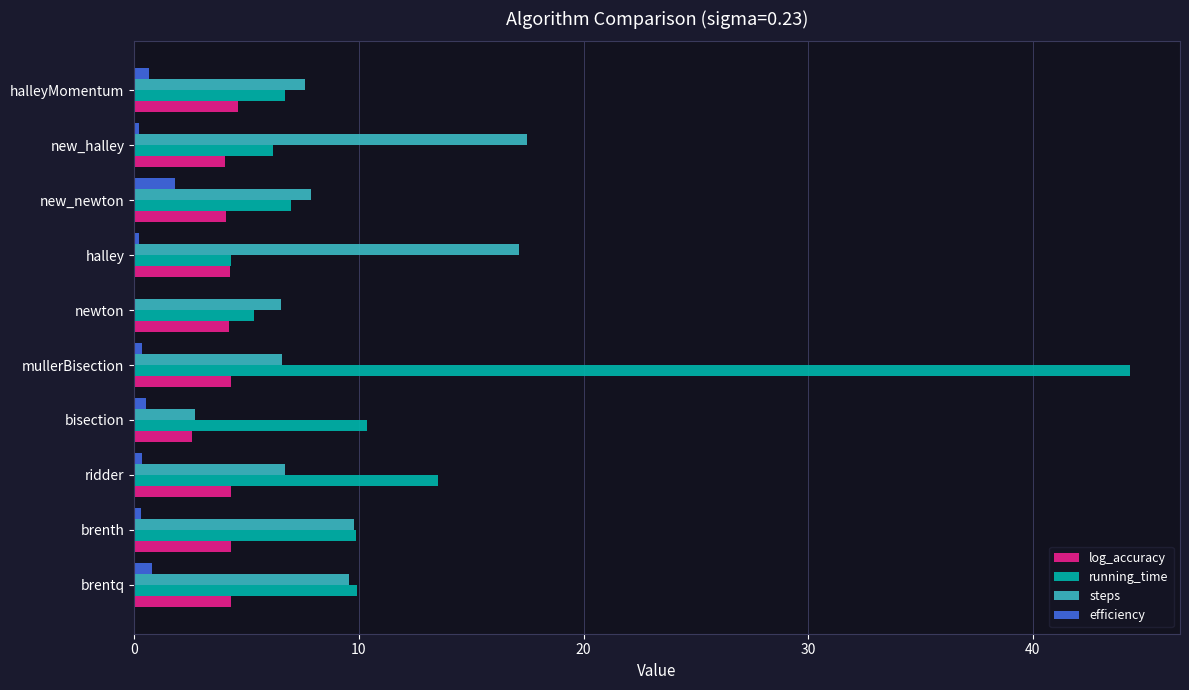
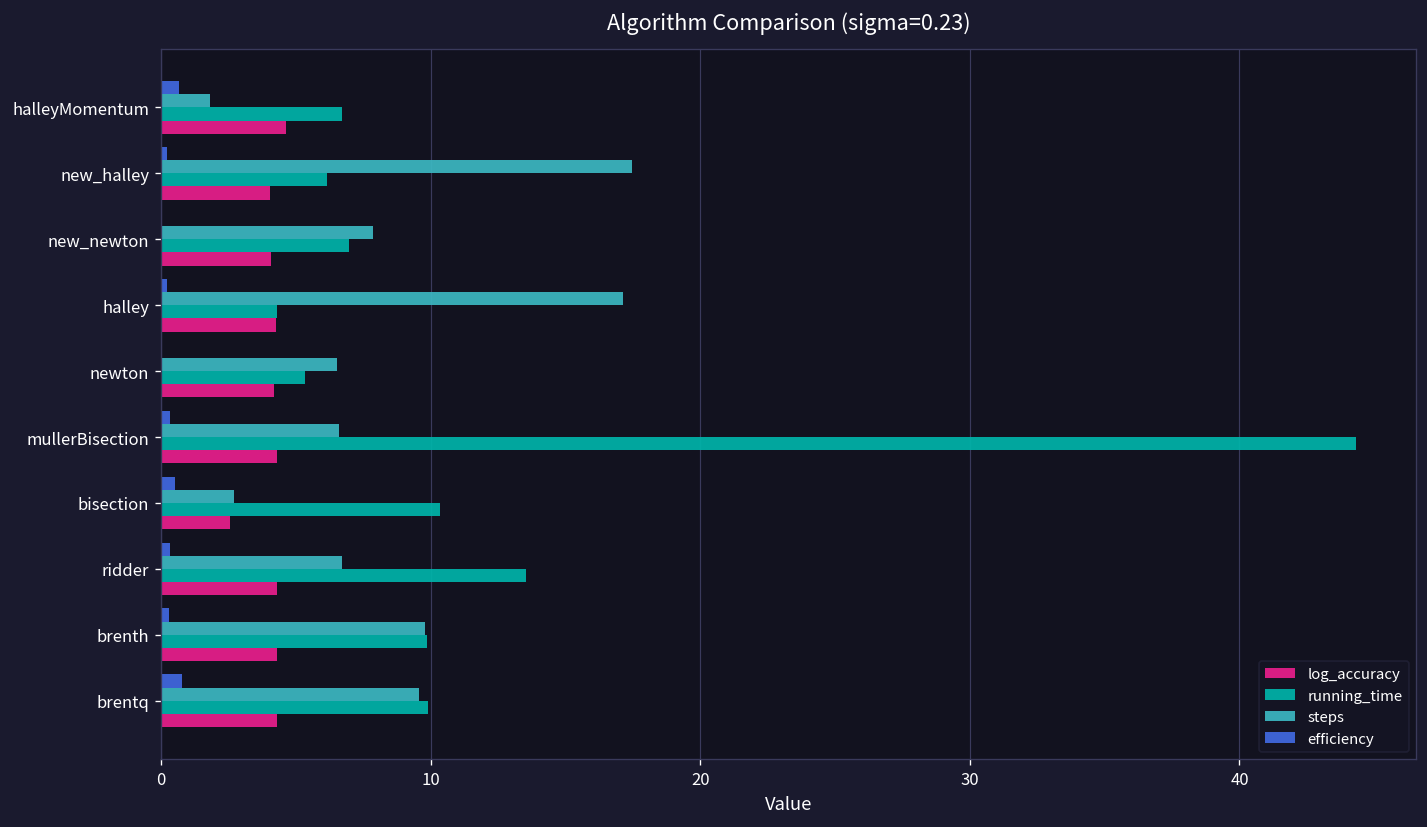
  {
    "log_accuracy": {
      "halleyMomentum": 4.6,
      "new_halley": 4.0,
      "new_newton": 4.1,
      "halley": 4.3,
      "newton": 4.2,
      "mullerBisection": 4.3,
      "bisection": 2.6,
      "ridder": 4.3,
      "brenth": 4.3,
      "brentq": 4.3
    },
    "running_time": {
      "halleyMomentum": 6.7,
      "new_halley": 6.2,
      "new_newton": 7.0,
      "halley": 4.3,
      "newton": 5.3,
      "mullerBisection": 44.3,
      "bisection": 10.4,
      "ridder": 13.5,
      "brenth": 9.9,
      "brentq": 9.9
    },
    "steps": {
-     "halleyMomentum": 7.6,
+     "halleyMomentum": 1.8,
      "new_halley": 17.5,
      "new_newton": 7.9,
      "halley": 17.1,
      "newton": 6.5,
      "mullerBisection": 6.6,
      "bisection": 2.7,
      "ridder": 6.7,
      "brenth": 9.8,
      "brentq": 9.6
    },
    "efficiency": {
      "halleyMomentum": 0.7,
      "new_halley": 0.2,
-     "new_newton": 1.8,
+     "new_newton": 0.0,
      "halley": 0.2,
      "newton": 0.0,
      "mullerBisection": 0.3,
      "bisection": 0.5,
      "ridder": 0.3,
      "brenth": 0.3,
      "brentq": 0.8
    }
  }
